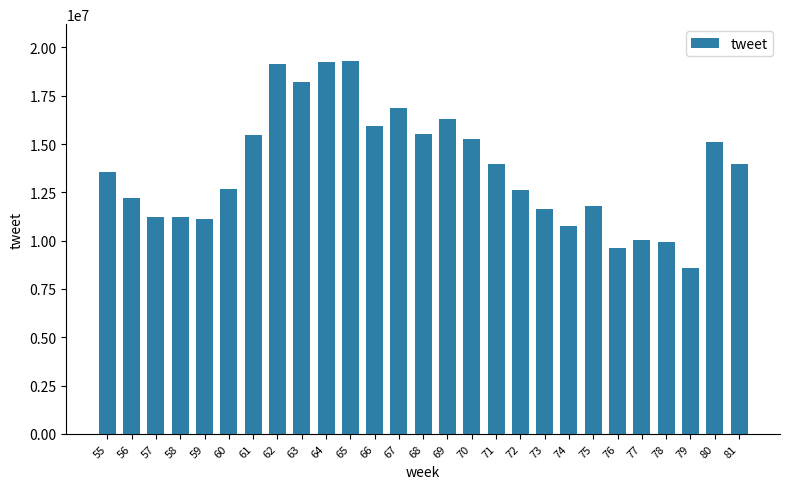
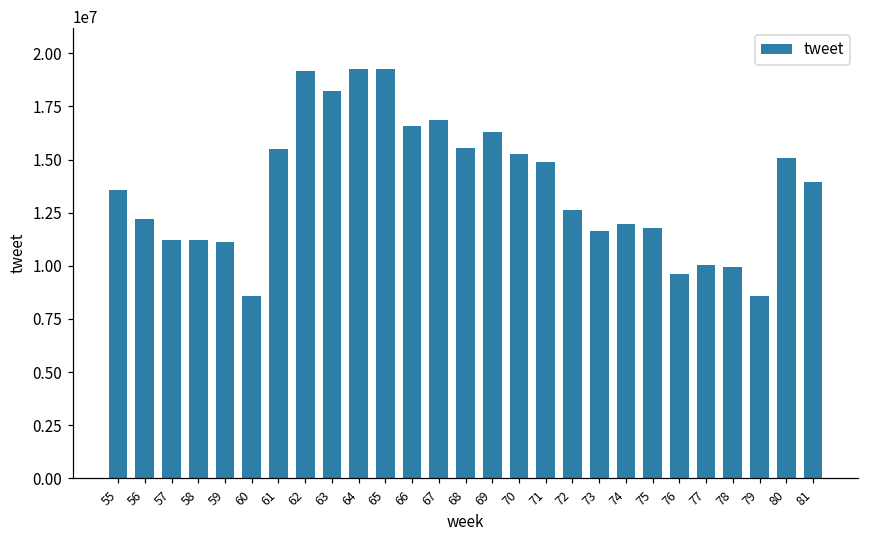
  {
    "55": 13600000,
    "56": 12200000,
    "57": 11200000,
    "58": 11200000,
    "59": 11100000,
-   "60": 12700000,
+   "60": 8600000,
    "61": 15500000,
    "62": 19100000,
    "63": 18200000,
    "64": 19300000,
    "65": 19300000,
-   "66": 15900000,
+   "66": 16600000,
    "67": 16900000,
    "68": 15500000,
    "69": 16300000,
    "70": 15200000,
-   "71": 13900000,
+   "71": 14900000,
    "72": 12600000,
    "73": 11600000,
-   "74": 10800000,
+   "74": 12000000,
    "75": 11800000,
    "76": 9600000,
    "77": 10000000,
    "78": 9900000,
    "79": 8600000,
    "80": 15100000,
    "81": 14000000
  }
